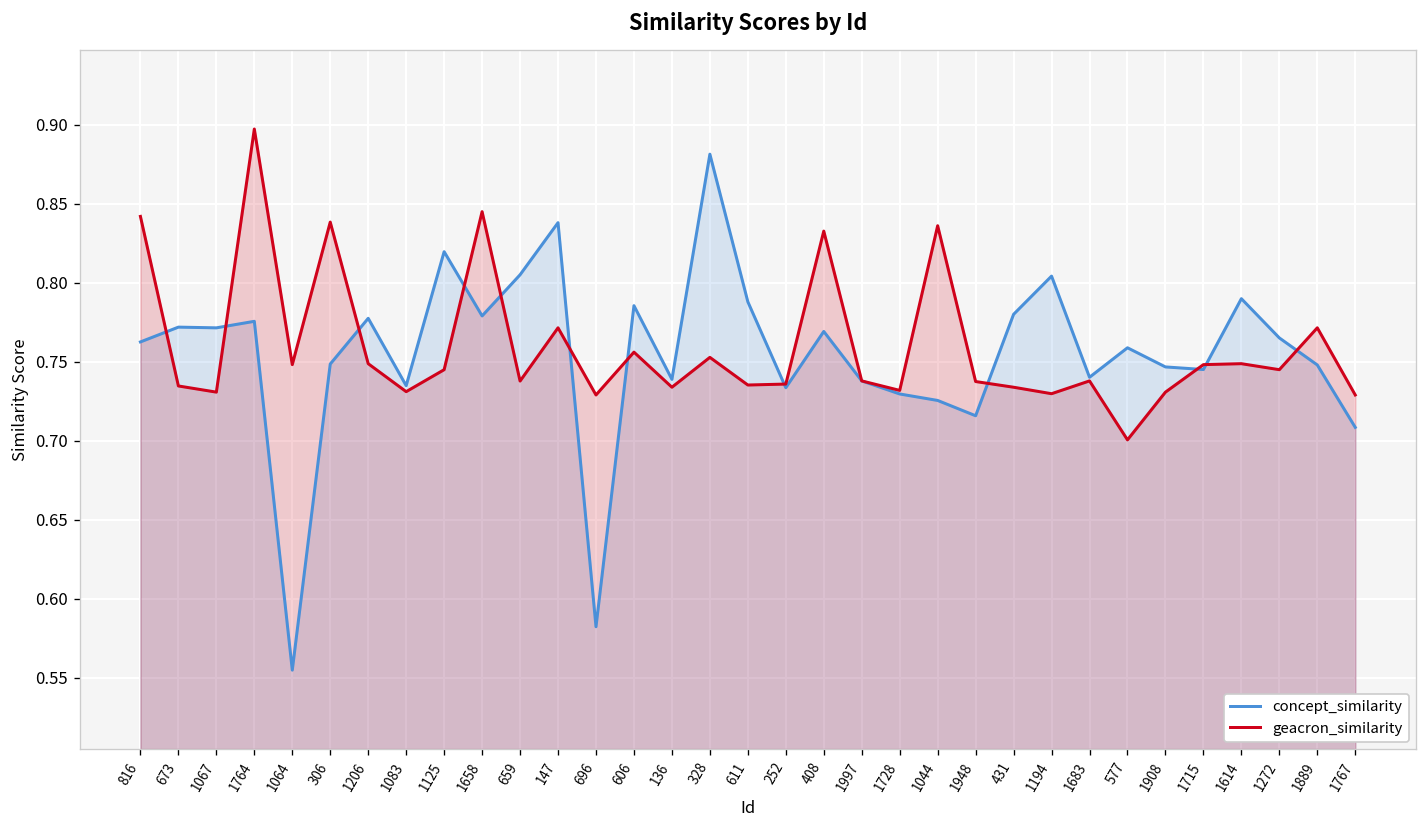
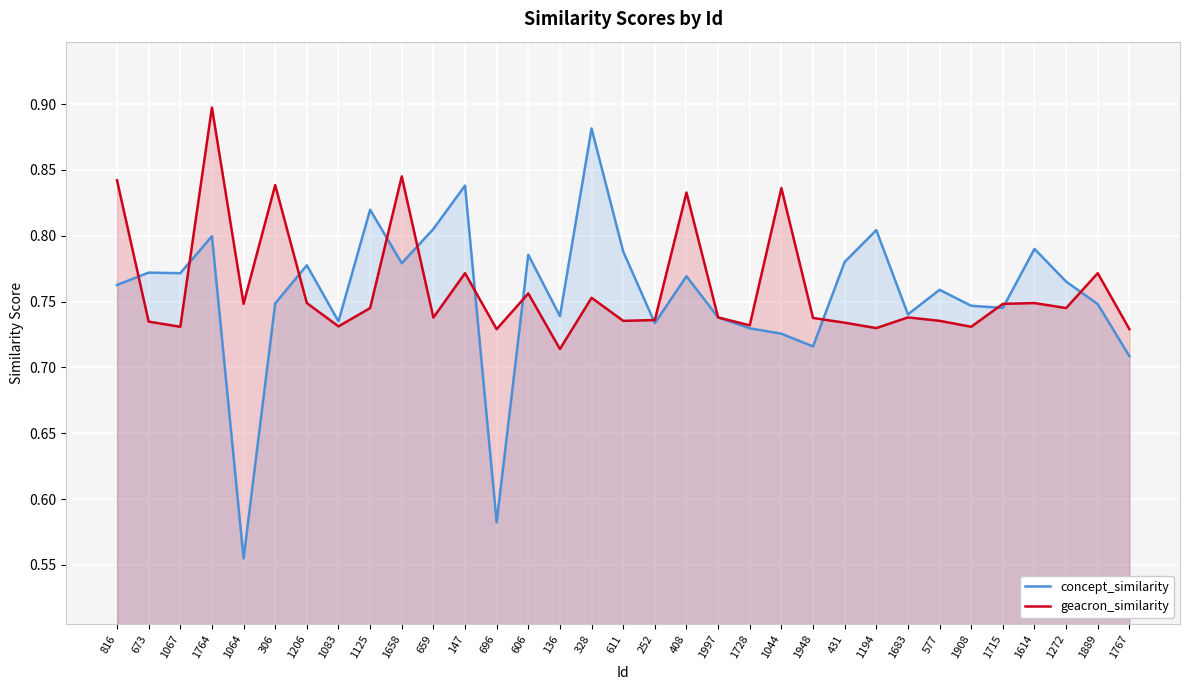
  {
    "concept_similarity": {
      "816": 0.763,
      "673": 0.772,
      "1067": 0.772,
-     "1764": 0.776,
+     "1764": 0.800,
      "1064": 0.555,
      "306": 0.749,
      "1206": 0.778,
      "1083": 0.735,
      "1125": 0.820,
      "1658": 0.779,
      "659": 0.805,
      "147": 0.838,
      "696": 0.582,
      "606": 0.786,
      "136": 0.739,
      "328": 0.881,
      "611": 0.788,
      "252": 0.734,
      "408": 0.769,
      "1728": 0.730,
      "1044": 0.726,
      "1948": 0.716,
      "431": 0.780,
      "1194": 0.804,
      "1683": 0.740,
      "577": 0.759,
      "1908": 0.747,
      "1715": 0.745,
      "1614": 0.790,
      "1272": 0.765,
      "1889": 0.748,
      "1767": 0.709
    },
    "geacron_similarity": {
      "816": 0.842,
      "673": 0.735,
      "1067": 0.731,
      "1764": 0.897,
      "1064": 0.748,
      "306": 0.839,
      "1206": 0.749,
      "1083": 0.731,
      "1125": 0.745,
      "1658": 0.845,
      "659": 0.738,
      "147": 0.772,
      "696": 0.729,
      "606": 0.756,
-     "136": 0.734,
+     "136": 0.714,
      "328": 0.753,
      "611": 0.735,
      "252": 0.736,
      "408": 0.833,
      "1728": 0.732,
      "1044": 0.836,
      "1948": 0.738,
      "431": 0.734,
      "1194": 0.730,
      "1683": 0.738,
-     "577": 0.701,
+     "577": 0.735,
      "1908": 0.731,
      "1715": 0.748,
      "1614": 0.749,
      "1272": 0.745,
      "1889": 0.772,
      "1767": 0.729
    }
  }
